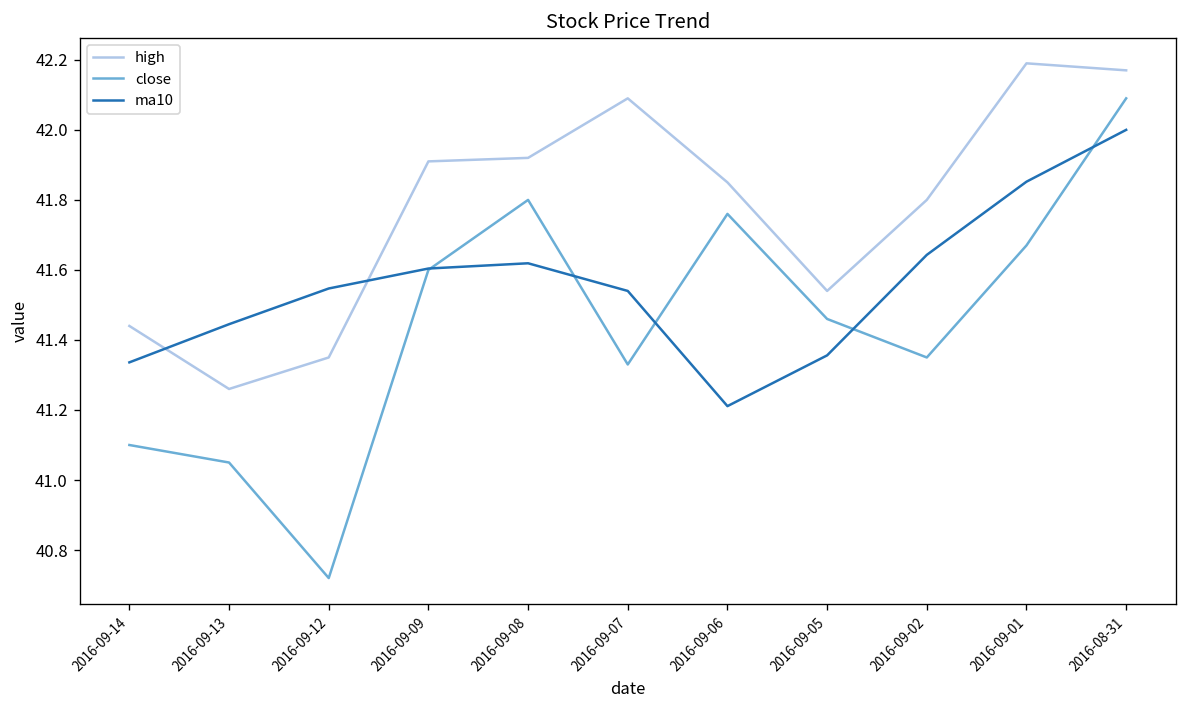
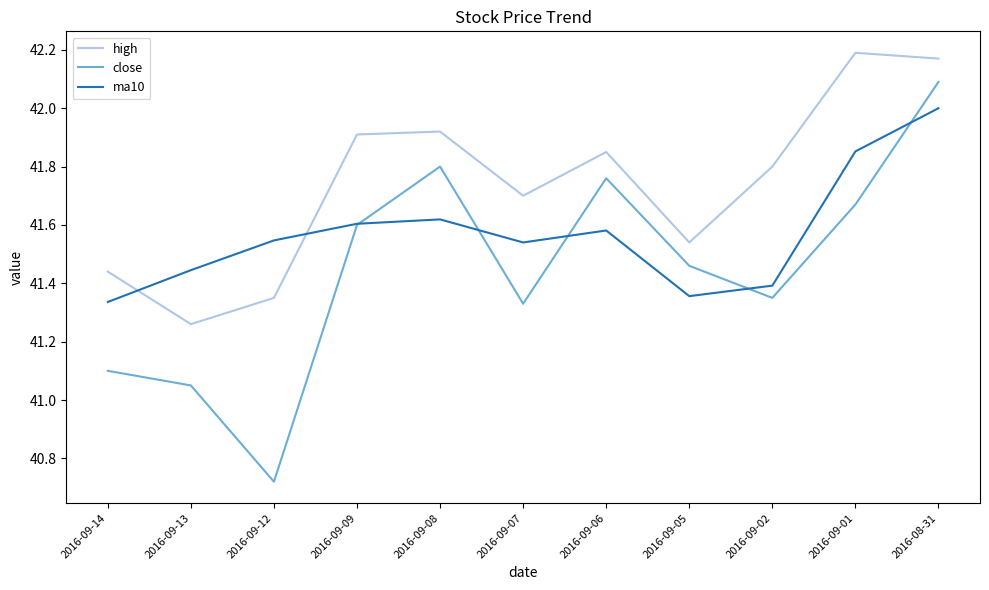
  {
    "high": {
      "2016-09-14": 41.44,
      "2016-09-13": 41.26,
      "2016-09-12": 41.35,
      "2016-09-09": 41.91,
      "2016-09-08": 41.92,
-     "2016-09-07": 42.09,
+     "2016-09-07": 41.70,
      "2016-09-06": 41.85,
      "2016-09-05": 41.54,
      "2016-09-02": 41.80,
      "2016-09-01": 42.19,
      "2016-08-31": 42.17
    },
    "close": {
      "2016-09-14": 41.10,
      "2016-09-13": 41.05,
      "2016-09-12": 40.72,
      "2016-09-08": 41.80,
      "2016-09-07": 41.33,
      "2016-09-06": 41.76,
      "2016-09-05": 41.46,
      "2016-09-02": 41.35,
      "2016-09-01": 41.67,
      "2016-08-31": 42.09
    },
    "ma10": {
      "2016-09-14": 41.34,
      "2016-09-13": 41.45,
      "2016-09-12": 41.55,
      "2016-09-08": 41.62,
      "2016-09-07": 41.54,
-     "2016-09-06": 41.21,
+     "2016-09-06": 41.58,
      "2016-09-05": 41.36,
-     "2016-09-02": 41.64,
+     "2016-09-02": 41.39,
      "2016-09-01": 41.85,
      "2016-08-31": 42.00
    }
  }
